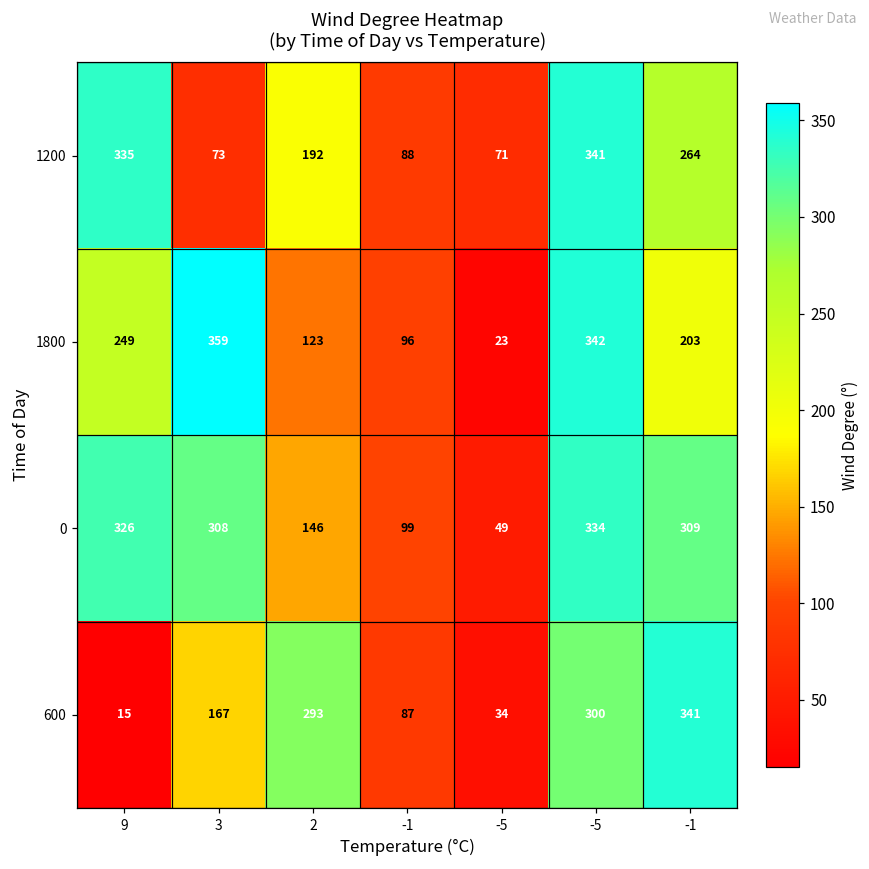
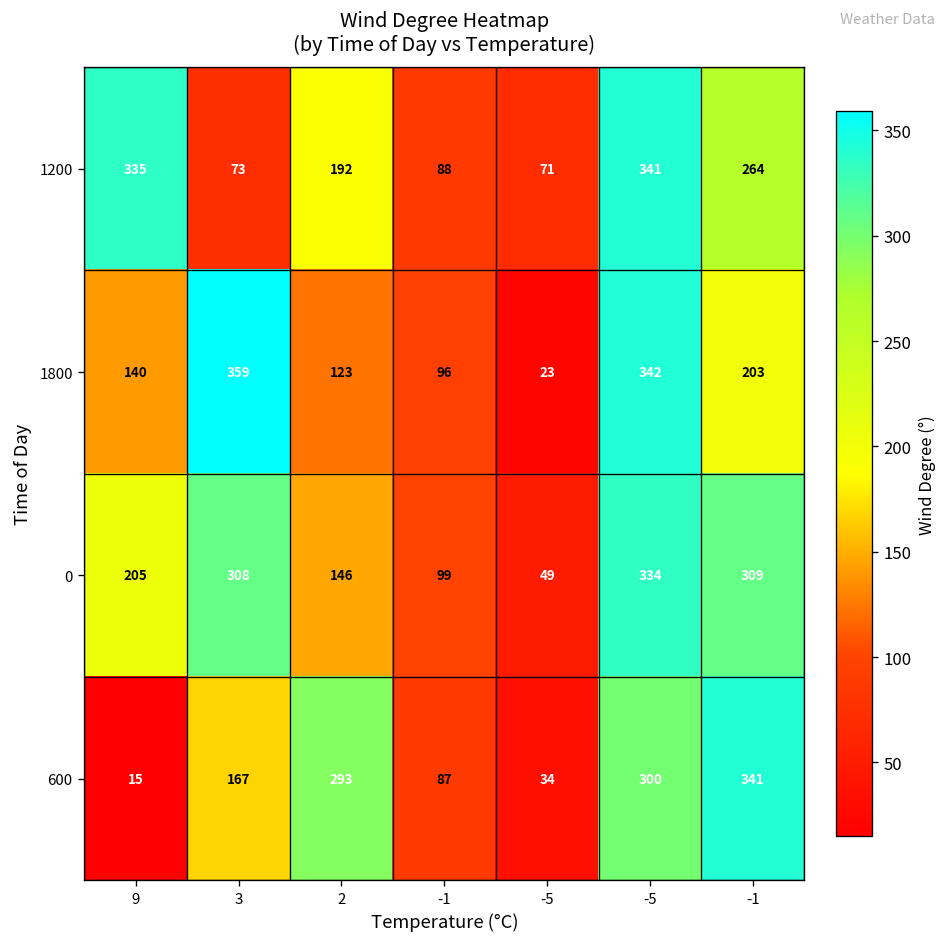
  {
    "1200": {
      "9": 335,
      "3": 73,
      "2": 192
    },
    "1800": {
-     "9": 249,
+     "9": 140,
      "3": 359,
      "2": 123
    },
    "0": {
-     "9": 326,
+     "9": 205,
      "3": 308,
      "2": 146
    },
    "600": {
      "9": 15,
      "3": 167,
      "2": 293
    }
  }
